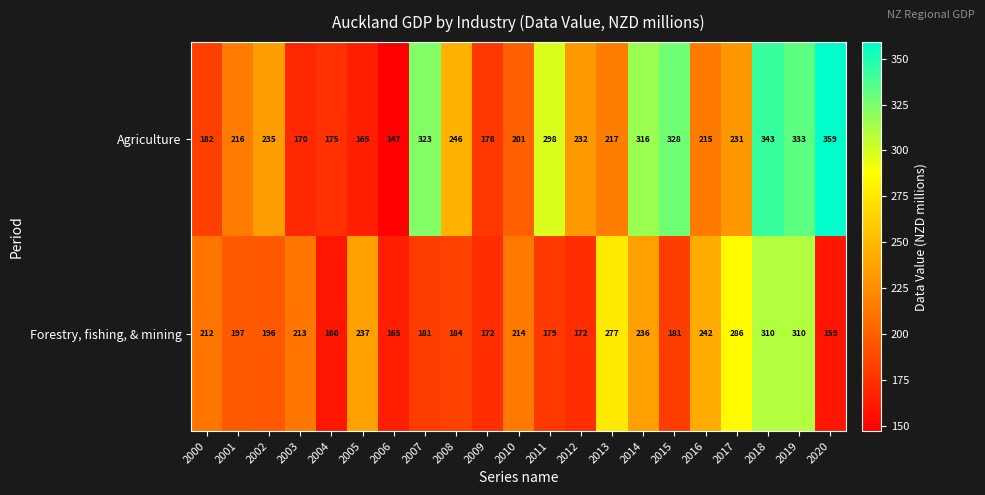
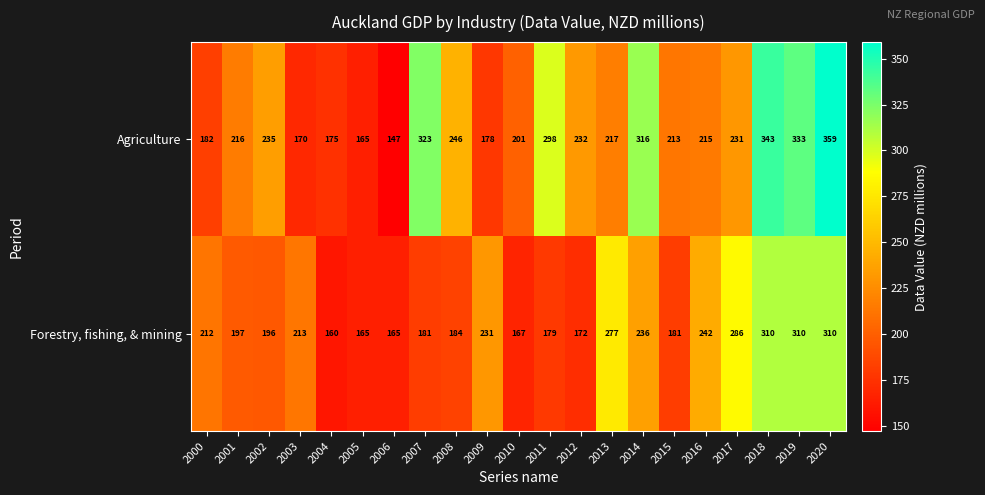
  {
    "Agriculture": {
      "2000": 182,
      "2001": 216,
      "2002": 235,
      "2003": 170,
      "2004": 175,
      "2005": 165,
      "2006": 147,
      "2007": 323,
      "2008": 246,
      "2009": 178,
      "2010": 201,
      "2011": 298,
      "2012": 232,
      "2013": 217,
      "2014": 316,
-     "2015": 328,
+     "2015": 213,
      "2016": 215,
      "2017": 231,
      "2018": 343,
      "2019": 333,
      "2020": 359
    },
    "Forestry, fishing, & mining": {
      "2000": 212,
      "2001": 197,
      "2002": 196,
      "2003": 213,
      "2004": 160,
-     "2005": 237,
+     "2005": 165,
      "2006": 165,
      "2007": 181,
      "2008": 184,
-     "2009": 172,
-     "2010": 214,
+     "2009": 231,
+     "2010": 167,
      "2011": 179,
      "2012": 172,
      "2013": 277,
      "2014": 236,
      "2015": 181,
      "2016": 242,
      "2017": 286,
      "2018": 310,
      "2019": 310,
-     "2020": 159
+     "2020": 310
    }
  }
